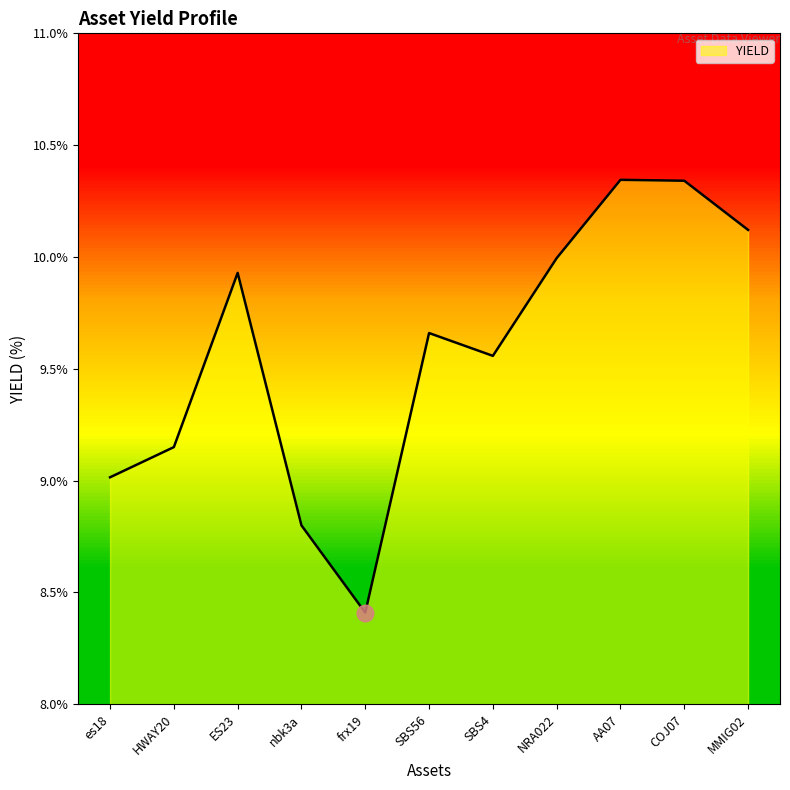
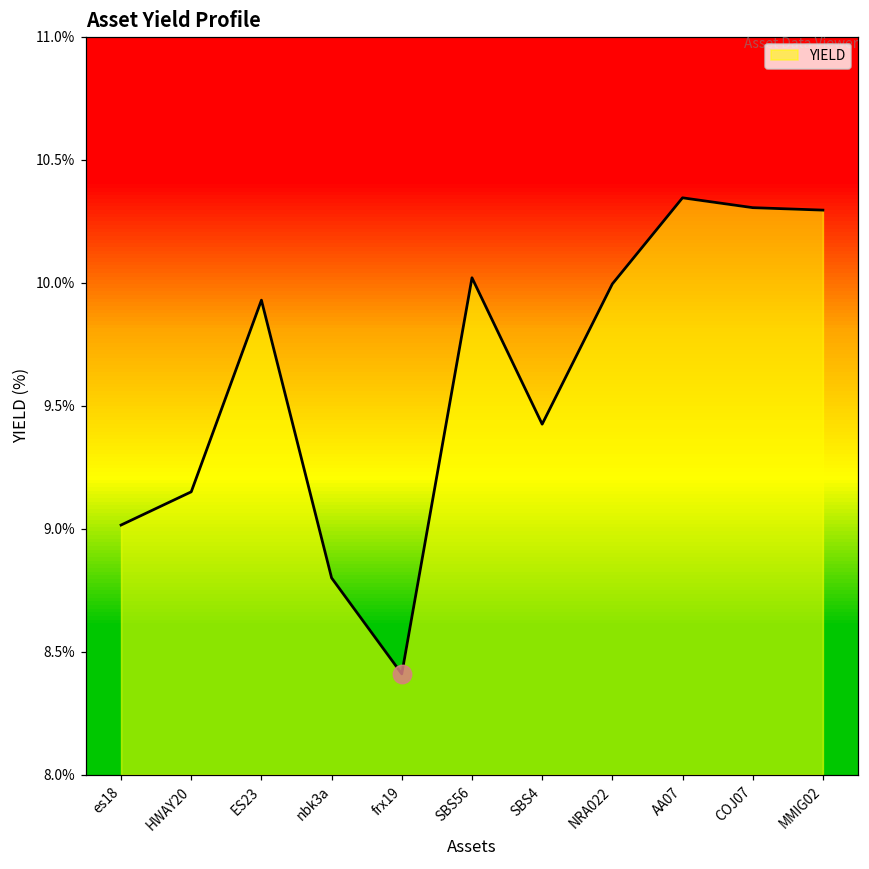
  {
    "YIELD": {
      "es18": "9.02%",
      "HWAY20": "9.15%",
      "ES23": "9.93%",
      "nbk3a": "8.80%",
-     "SBS56": "9.66%",
-     "SBS4": "9.56%",
+     "SBS56": "10.02%",
+     "SBS4": "9.43%",
      "NRA022": "10.00%",
      "AA07": "10.35%",
-     "COJ07": "10.34%",
-     "MMIG02": "10.12%"
+     "COJ07": "10.31%",
+     "MMIG02": "10.30%"
    }
  }
